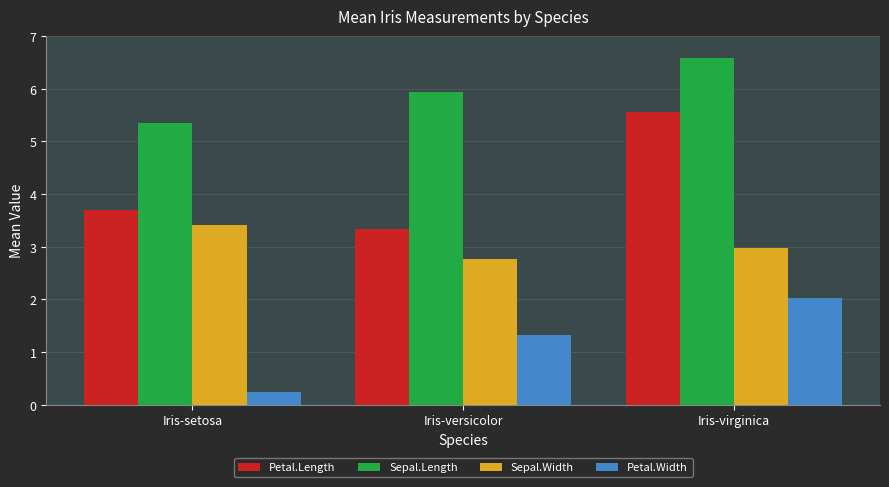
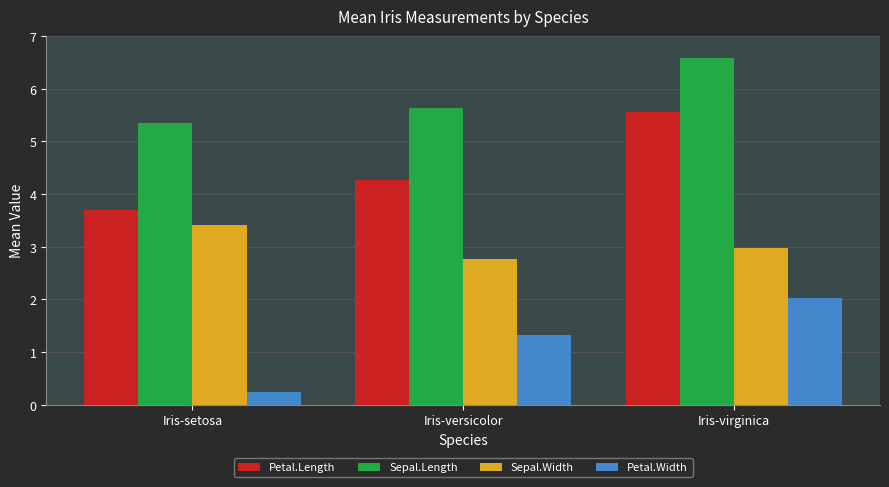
  {
    "Petal.Length": {
      "Iris-setosa": 3.7,
-     "Iris-versicolor": 3.3,
+     "Iris-versicolor": 4.3,
      "Iris-virginica": 5.6
    },
    "Sepal.Length": {
      "Iris-setosa": 5.4,
-     "Iris-versicolor": 5.9,
+     "Iris-versicolor": 5.6,
      "Iris-virginica": 6.6
    },
    "Sepal.Width": {
      "Iris-setosa": 3.4,
      "Iris-versicolor": 2.8,
      "Iris-virginica": 3.0
    },
    "Petal.Width": {
      "Iris-setosa": 0.2,
      "Iris-versicolor": 1.3,
      "Iris-virginica": 2.0
    }
  }
